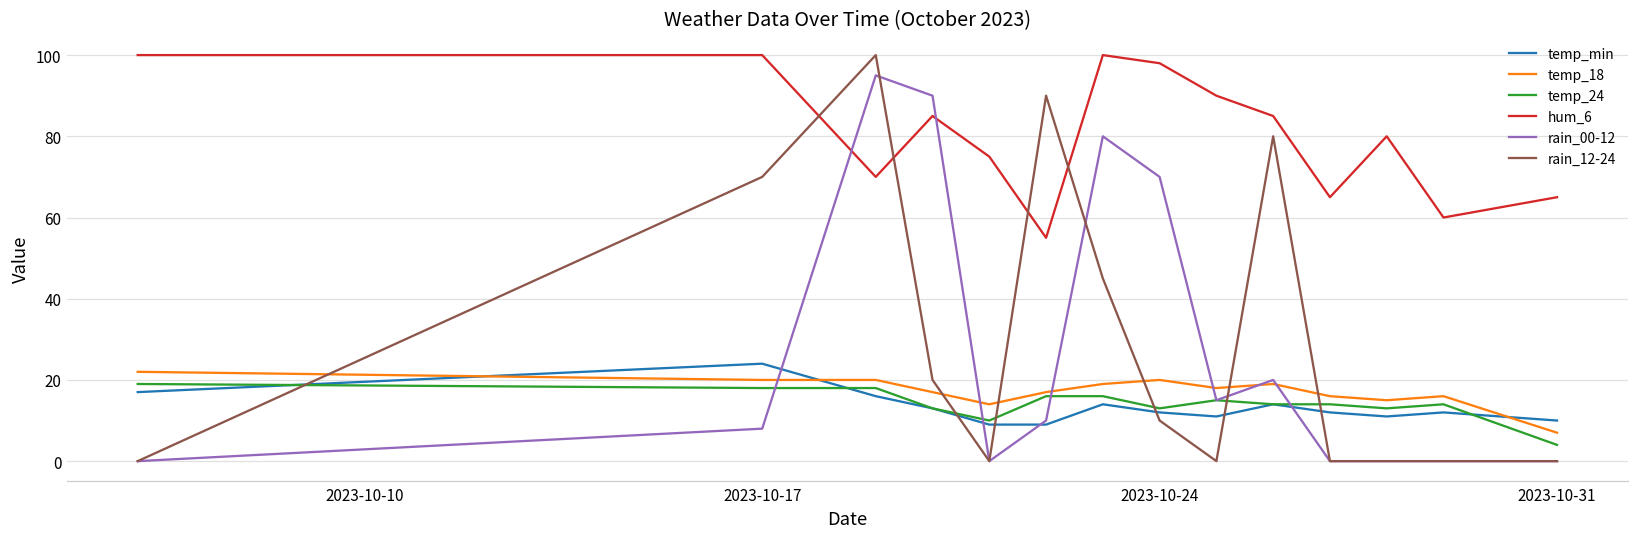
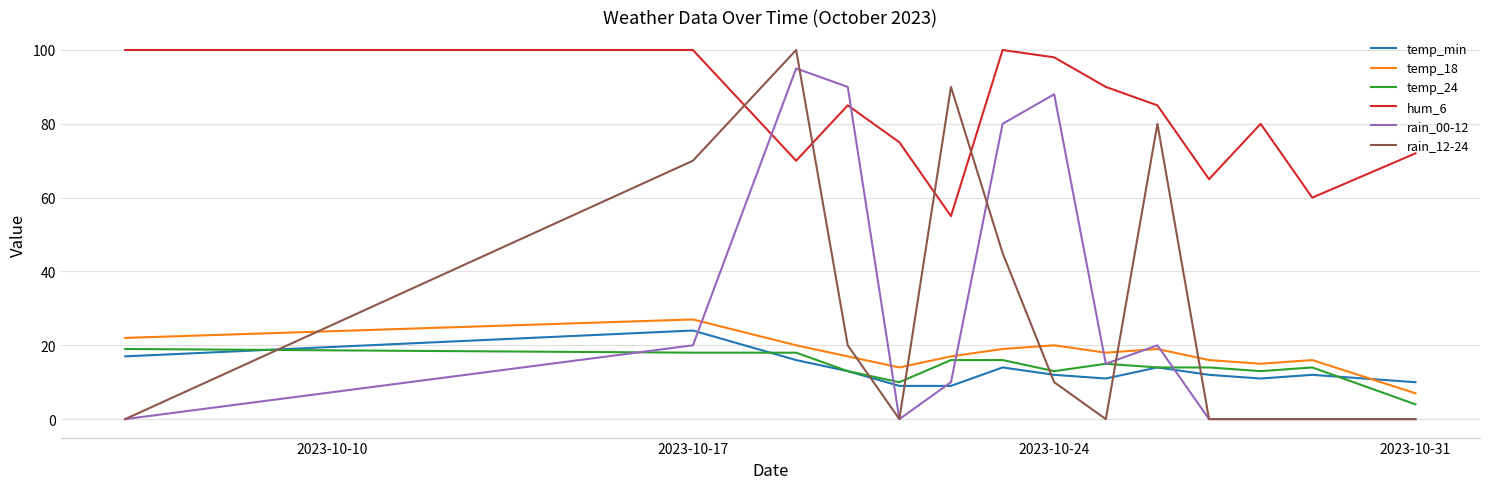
  {
    "temp_min": {
      "2023-10-17": 24,
      "2023-10-24": 12,
      "2023-10-31": 10
    },
    "temp_18": {
-     "2023-10-17": 20,
+     "2023-10-17": 27,
      "2023-10-24": 20,
      "2023-10-31": 7
    },
    "temp_24": {
      "2023-10-17": 18,
      "2023-10-24": 13,
      "2023-10-31": 4
    },
    "hum_6": {
      "2023-10-17": 100,
      "2023-10-24": 98,
-     "2023-10-31": 65
+     "2023-10-31": 72
    },
    "rain_00-12": {
-     "2023-10-17": 8,
-     "2023-10-24": 70
+     "2023-10-17": 20,
+     "2023-10-24": 88
    },
    "rain_12-24": {
      "2023-10-17": 70,
      "2023-10-24": 10
    }
  }
